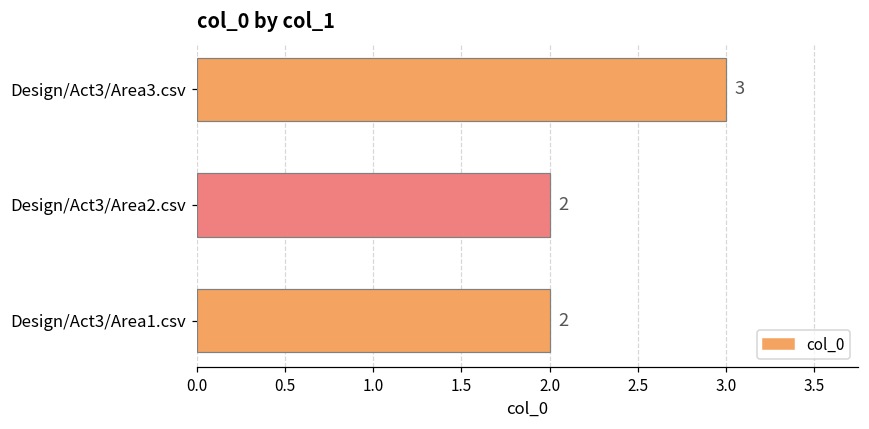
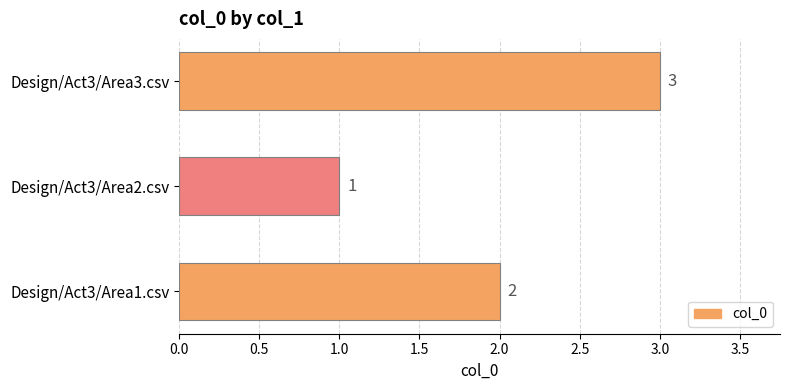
  {
    "Design/Act3/Area3.csv": 3,
-   "Design/Act3/Area2.csv": 2,
+   "Design/Act3/Area2.csv": 1,
    "Design/Act3/Area1.csv": 2
  }
